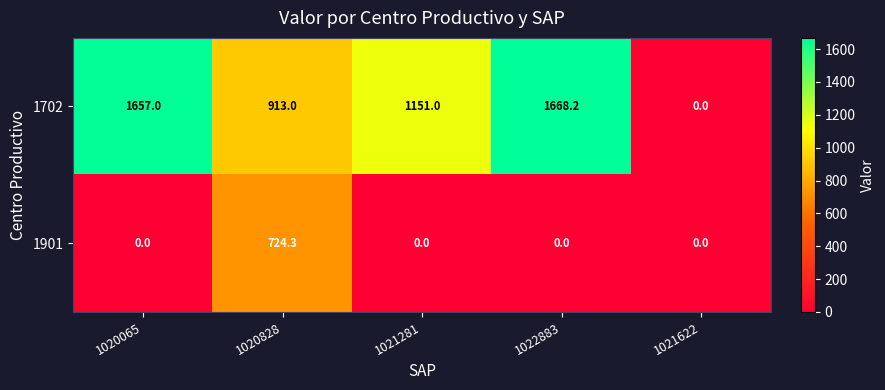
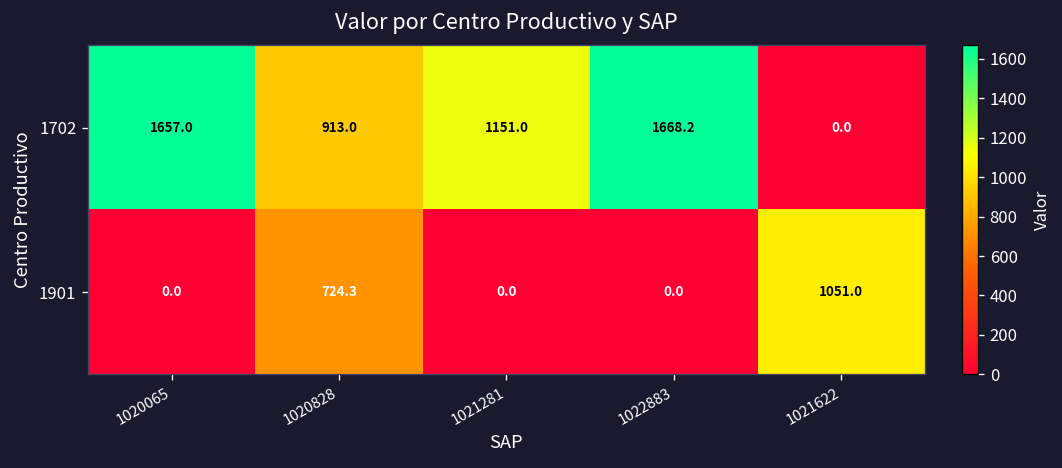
  {
    "1702": {
      "1020065": 1657.0,
      "1020828": 913.0,
      "1021281": 1151.0,
      "1022883": 1668.2,
      "1021622": 0.0
    },
    "1901": {
      "1020065": 0.0,
      "1020828": 724.3,
      "1021281": 0.0,
      "1022883": 0.0,
-     "1021622": 0.0
+     "1021622": 1051.0
    }
  }
